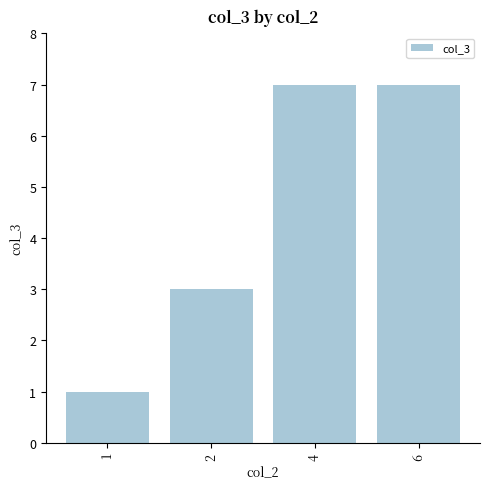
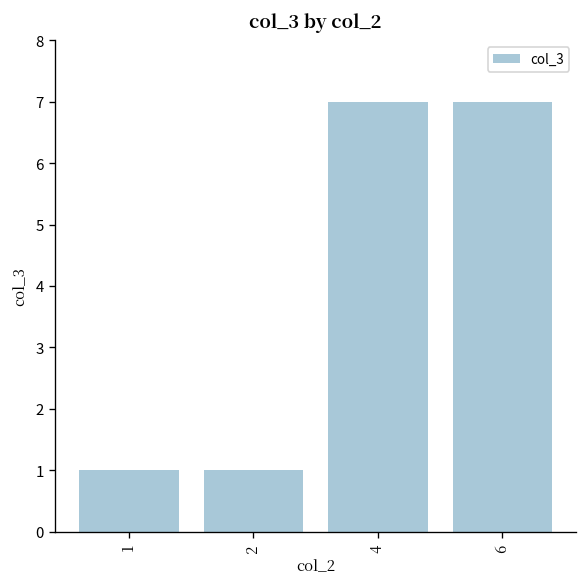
  {
    "1": 1,
-   "2": 3,
+   "2": 1,
    "4": 7,
    "6": 7
  }
